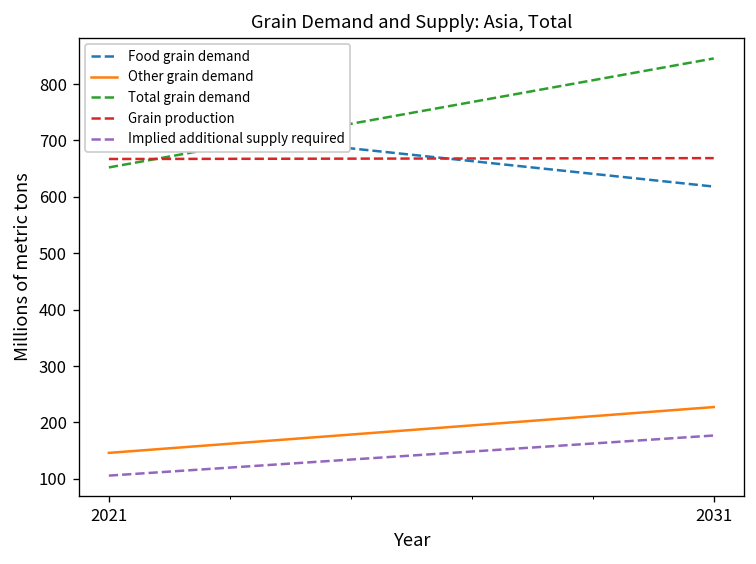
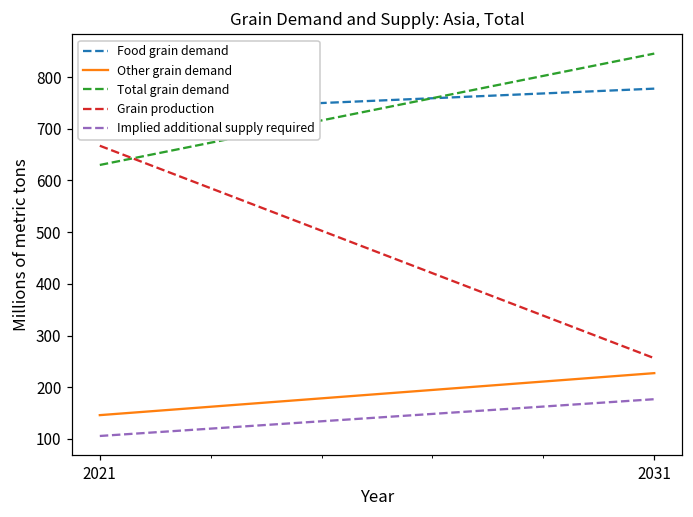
  {
    "Food grain demand": {
-     "2031": 620
+     "2031": 780
    },
    "Other grain demand": {
      "2021": 150,
      "2031": 230
    },
    "Total grain demand": {
-     "2021": 650,
+     "2021": 630,
      "2031": 850
    },
    "Grain production": {
      "2021": 670,
-     "2031": 670
+     "2031": 260
    },
    "Implied additional supply required": {
      "2021": 110,
      "2031": 180
    }
  }
